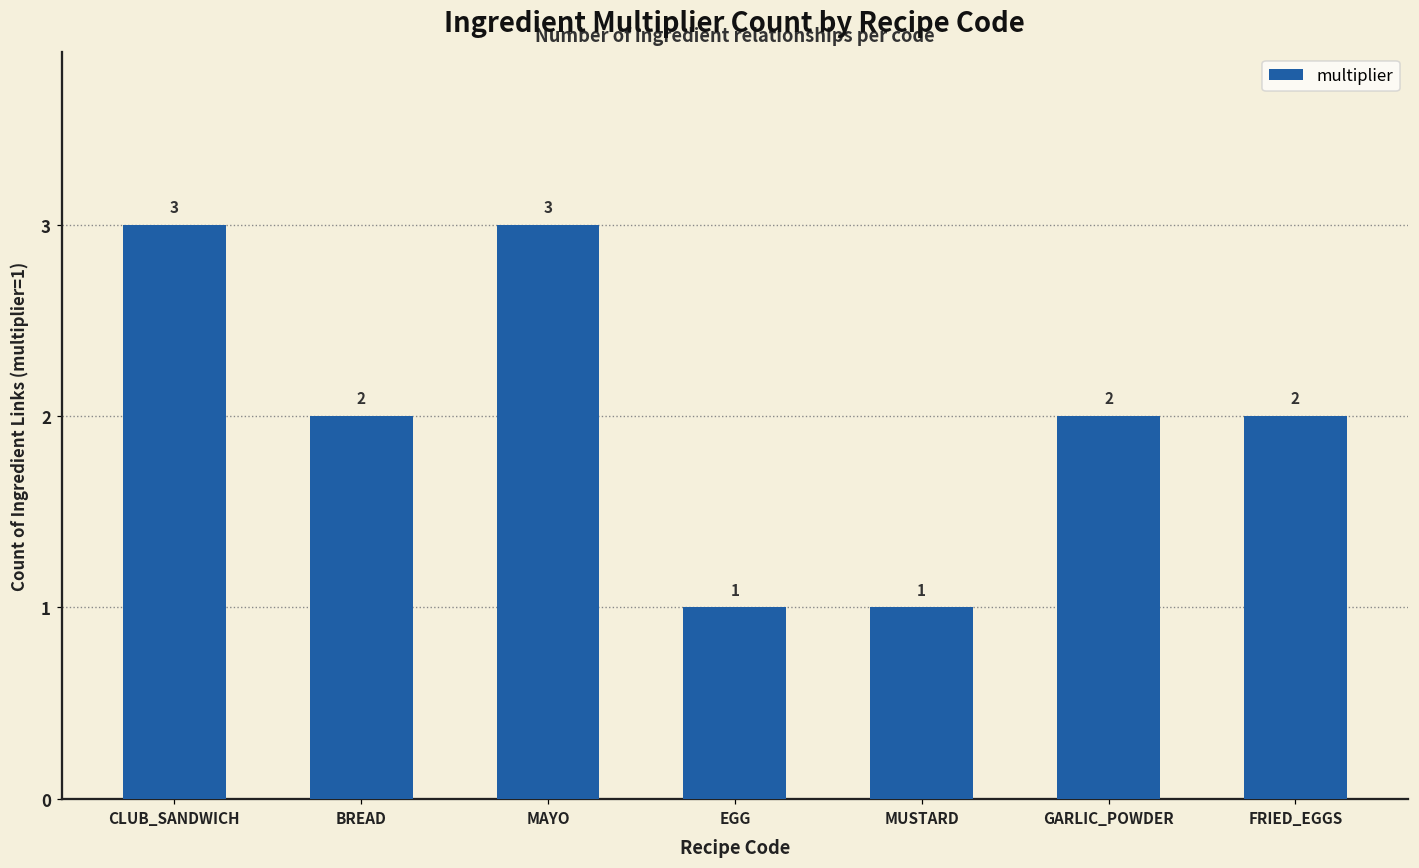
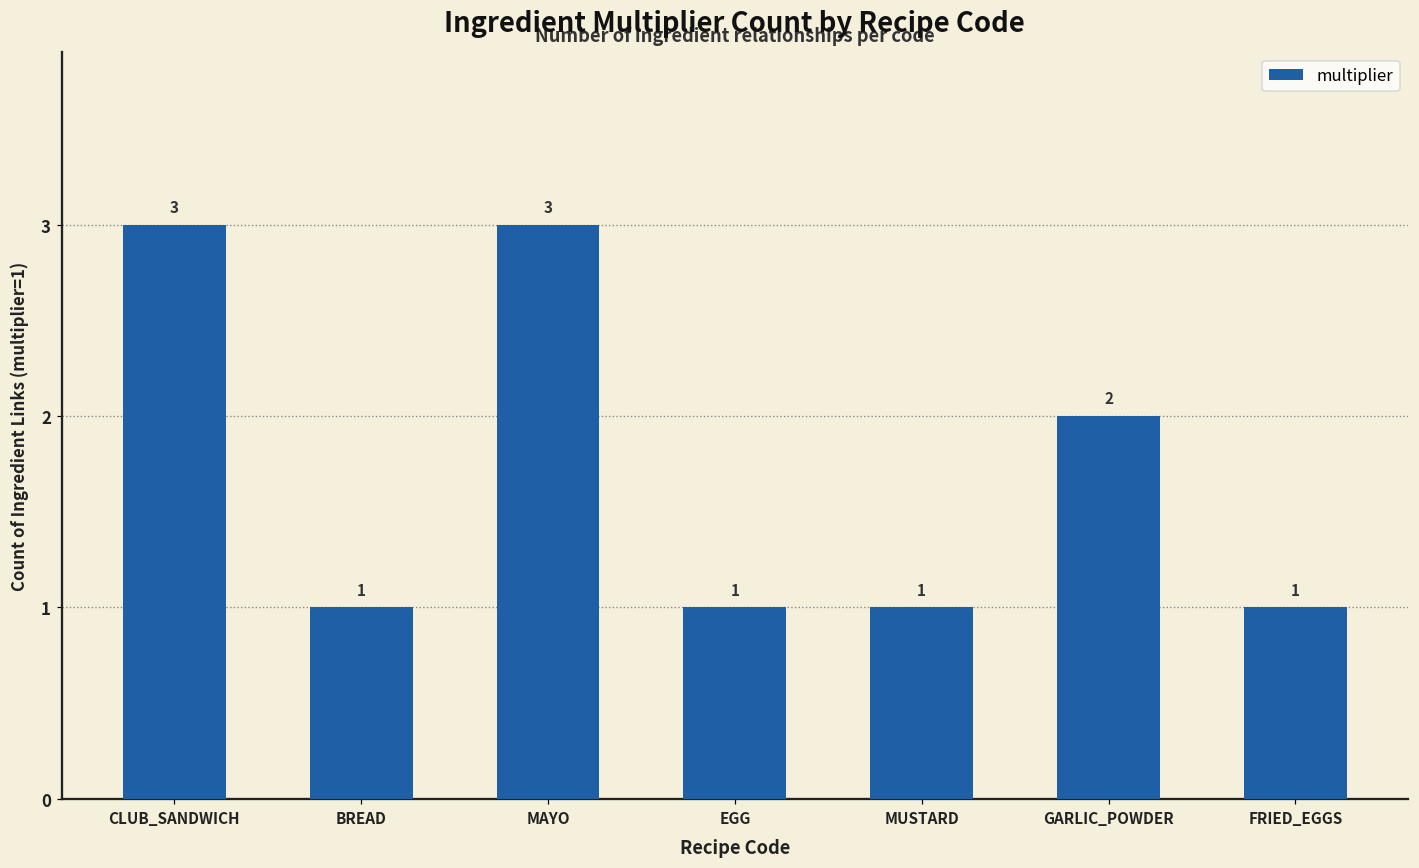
  {
    "CLUB_SANDWICH": 3,
-   "BREAD": 2,
+   "BREAD": 1,
    "MAYO": 3,
    "EGG": 1,
    "MUSTARD": 1,
    "GARLIC_POWDER": 2,
-   "FRIED_EGGS": 2
+   "FRIED_EGGS": 1
  }
